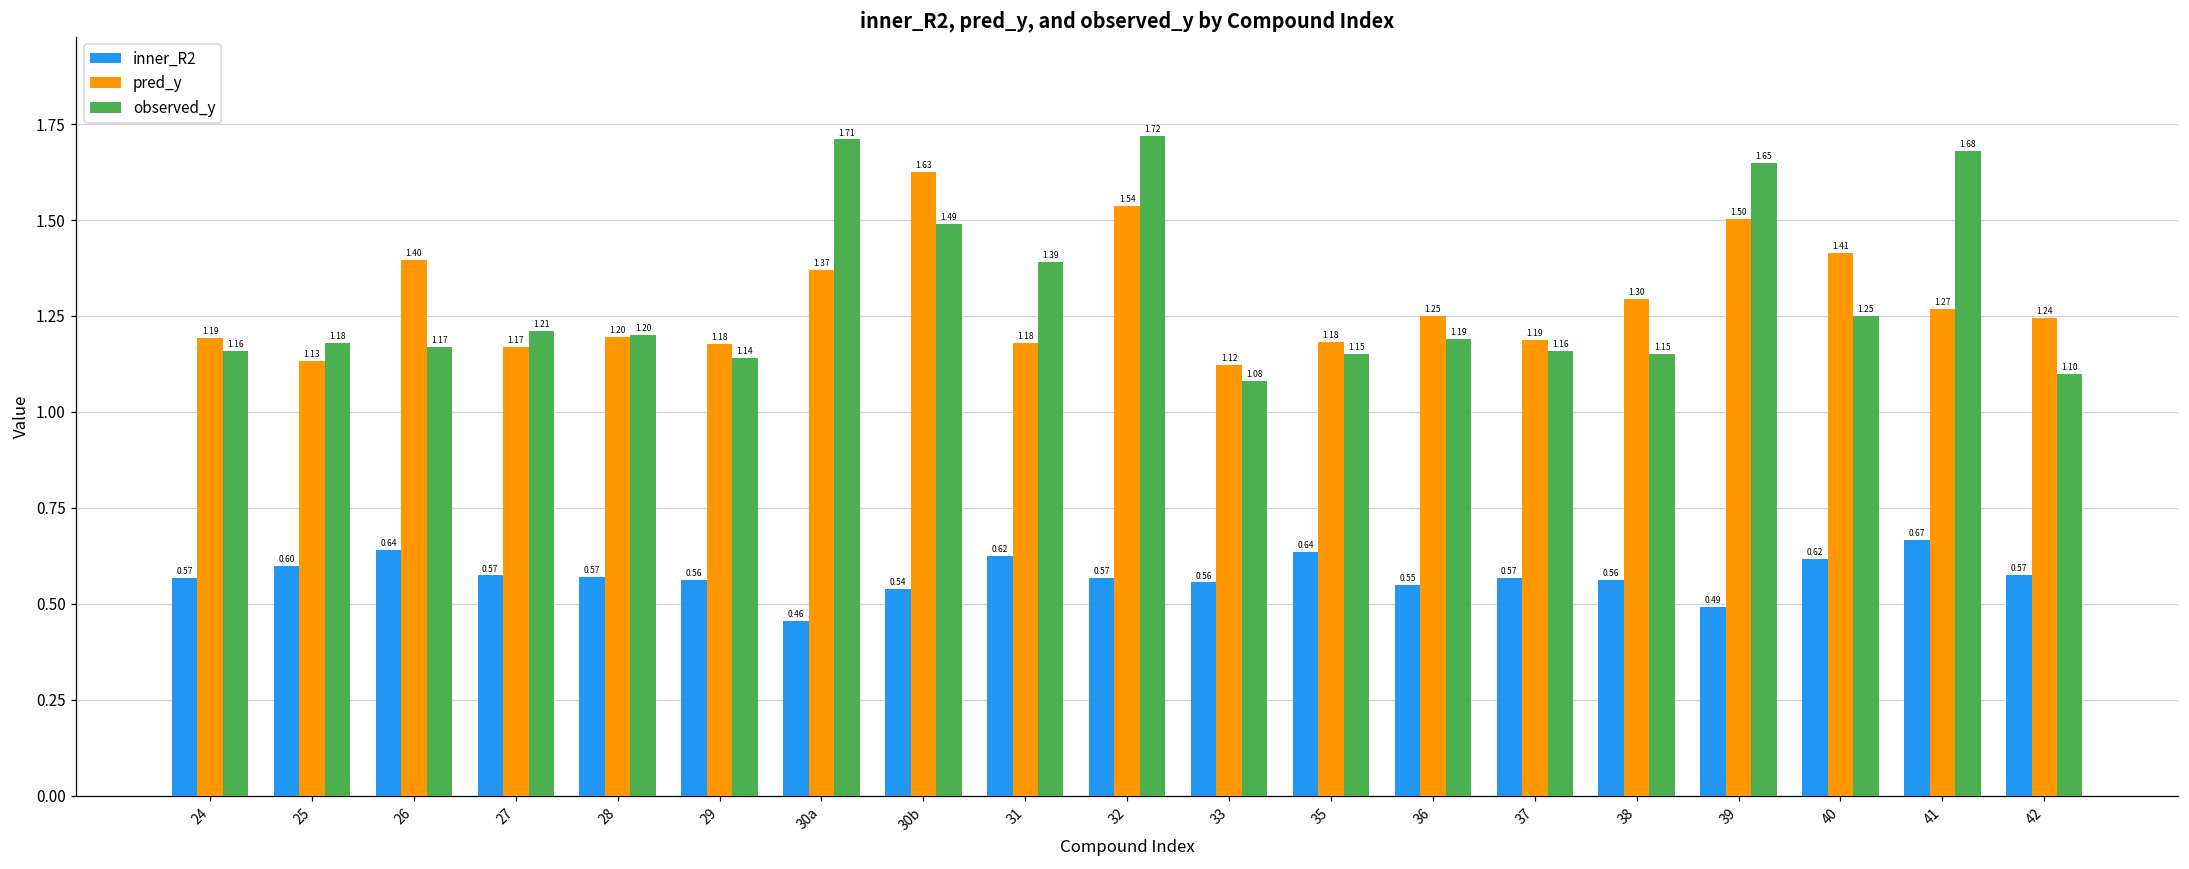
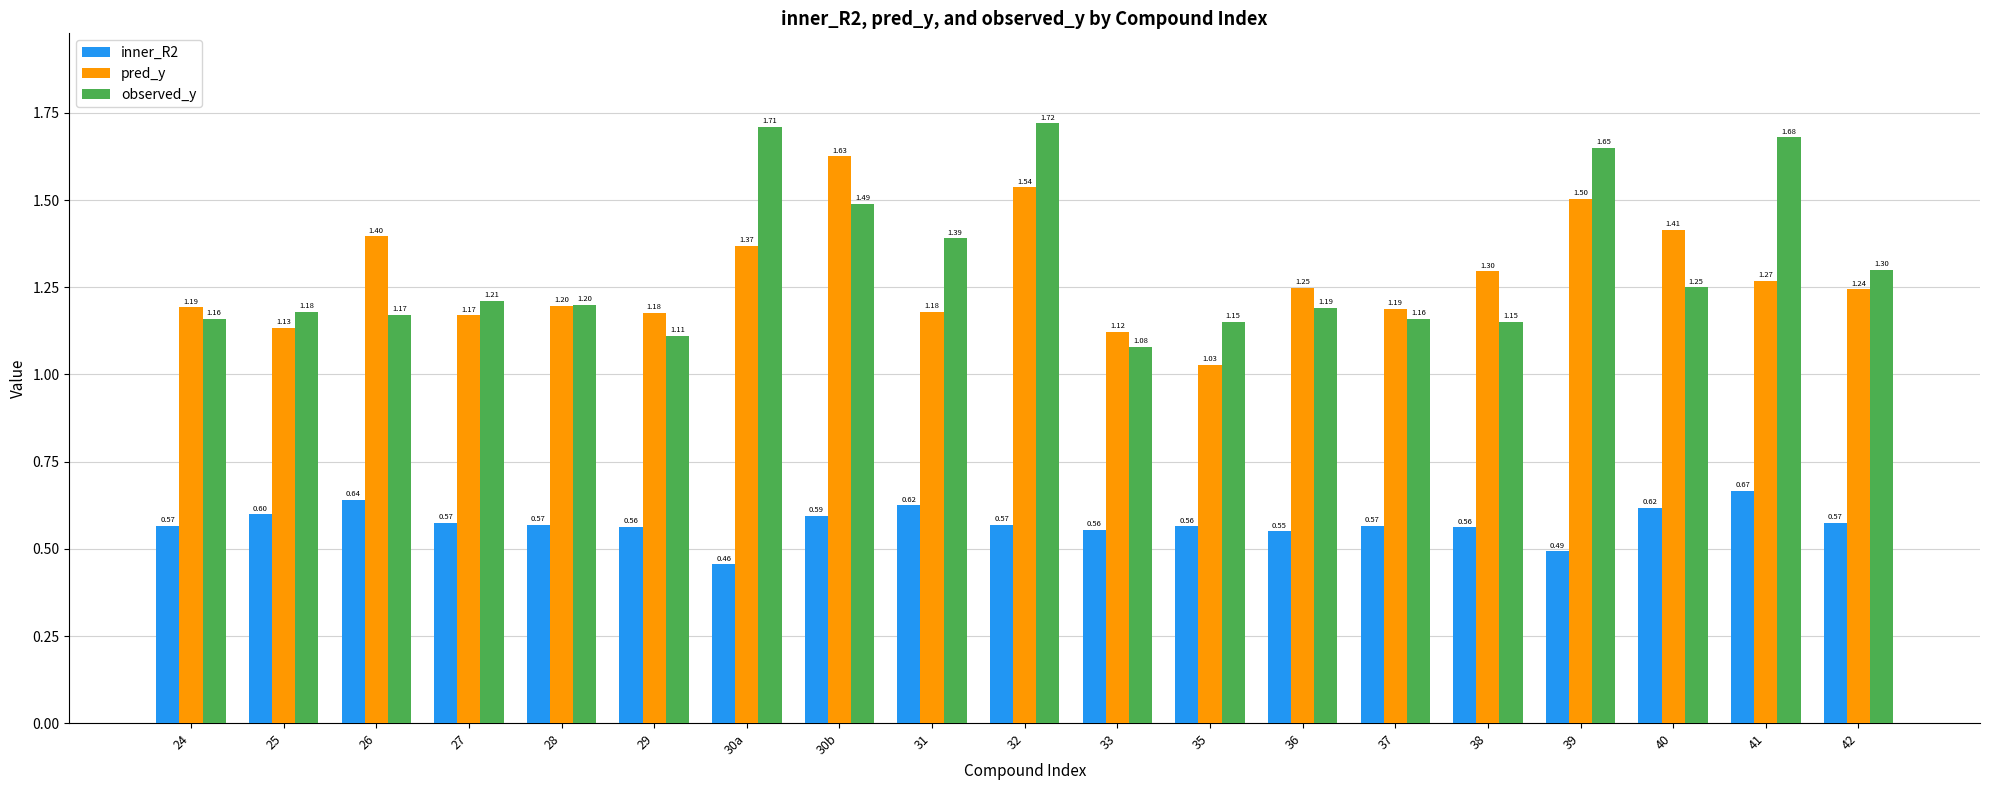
  {
    "inner_R2": {
      "24": 0.57,
      "25": 0.60,
      "26": 0.64,
      "27": 0.57,
      "28": 0.57,
      "29": 0.56,
      "30a": 0.46,
-     "30b": 0.54,
+     "30b": 0.59,
      "31": 0.62,
      "32": 0.57,
      "33": 0.56,
-     "35": 0.64,
+     "35": 0.56,
      "36": 0.55,
      "37": 0.57,
      "38": 0.56,
      "39": 0.49,
      "40": 0.62,
      "41": 0.67,
      "42": 0.57
    },
    "pred_y": {
      "24": 1.19,
      "25": 1.13,
      "26": 1.40,
      "27": 1.17,
      "28": 1.20,
      "29": 1.18,
      "30a": 1.37,
      "30b": 1.63,
      "31": 1.18,
      "32": 1.54,
      "33": 1.12,
-     "35": 1.18,
+     "35": 1.03,
      "36": 1.25,
      "37": 1.19,
      "38": 1.30,
      "39": 1.50,
      "40": 1.41,
      "41": 1.27,
      "42": 1.24
    },
    "observed_y": {
      "24": 1.16,
      "25": 1.18,
      "26": 1.17,
      "27": 1.21,
      "28": 1.20,
-     "29": 1.14,
+     "29": 1.11,
      "30a": 1.71,
      "30b": 1.49,
      "31": 1.39,
      "32": 1.72,
      "33": 1.08,
      "35": 1.15,
      "36": 1.19,
      "37": 1.16,
      "38": 1.15,
      "39": 1.65,
      "40": 1.25,
      "41": 1.68,
-     "42": 1.10
+     "42": 1.30
    }
  }
